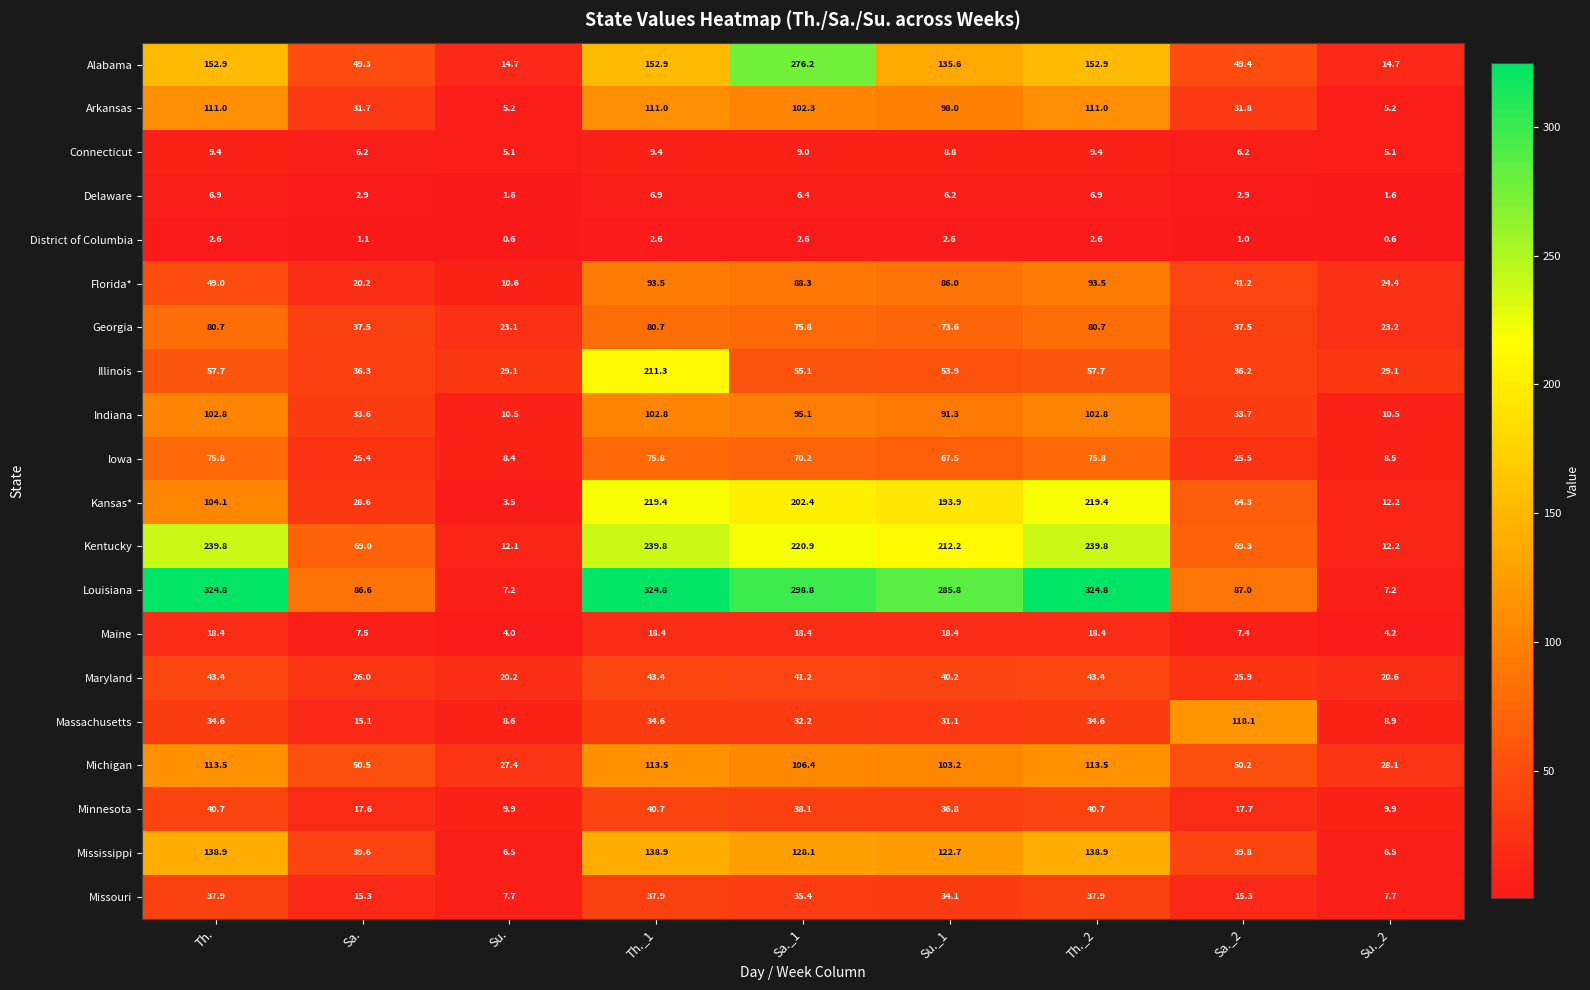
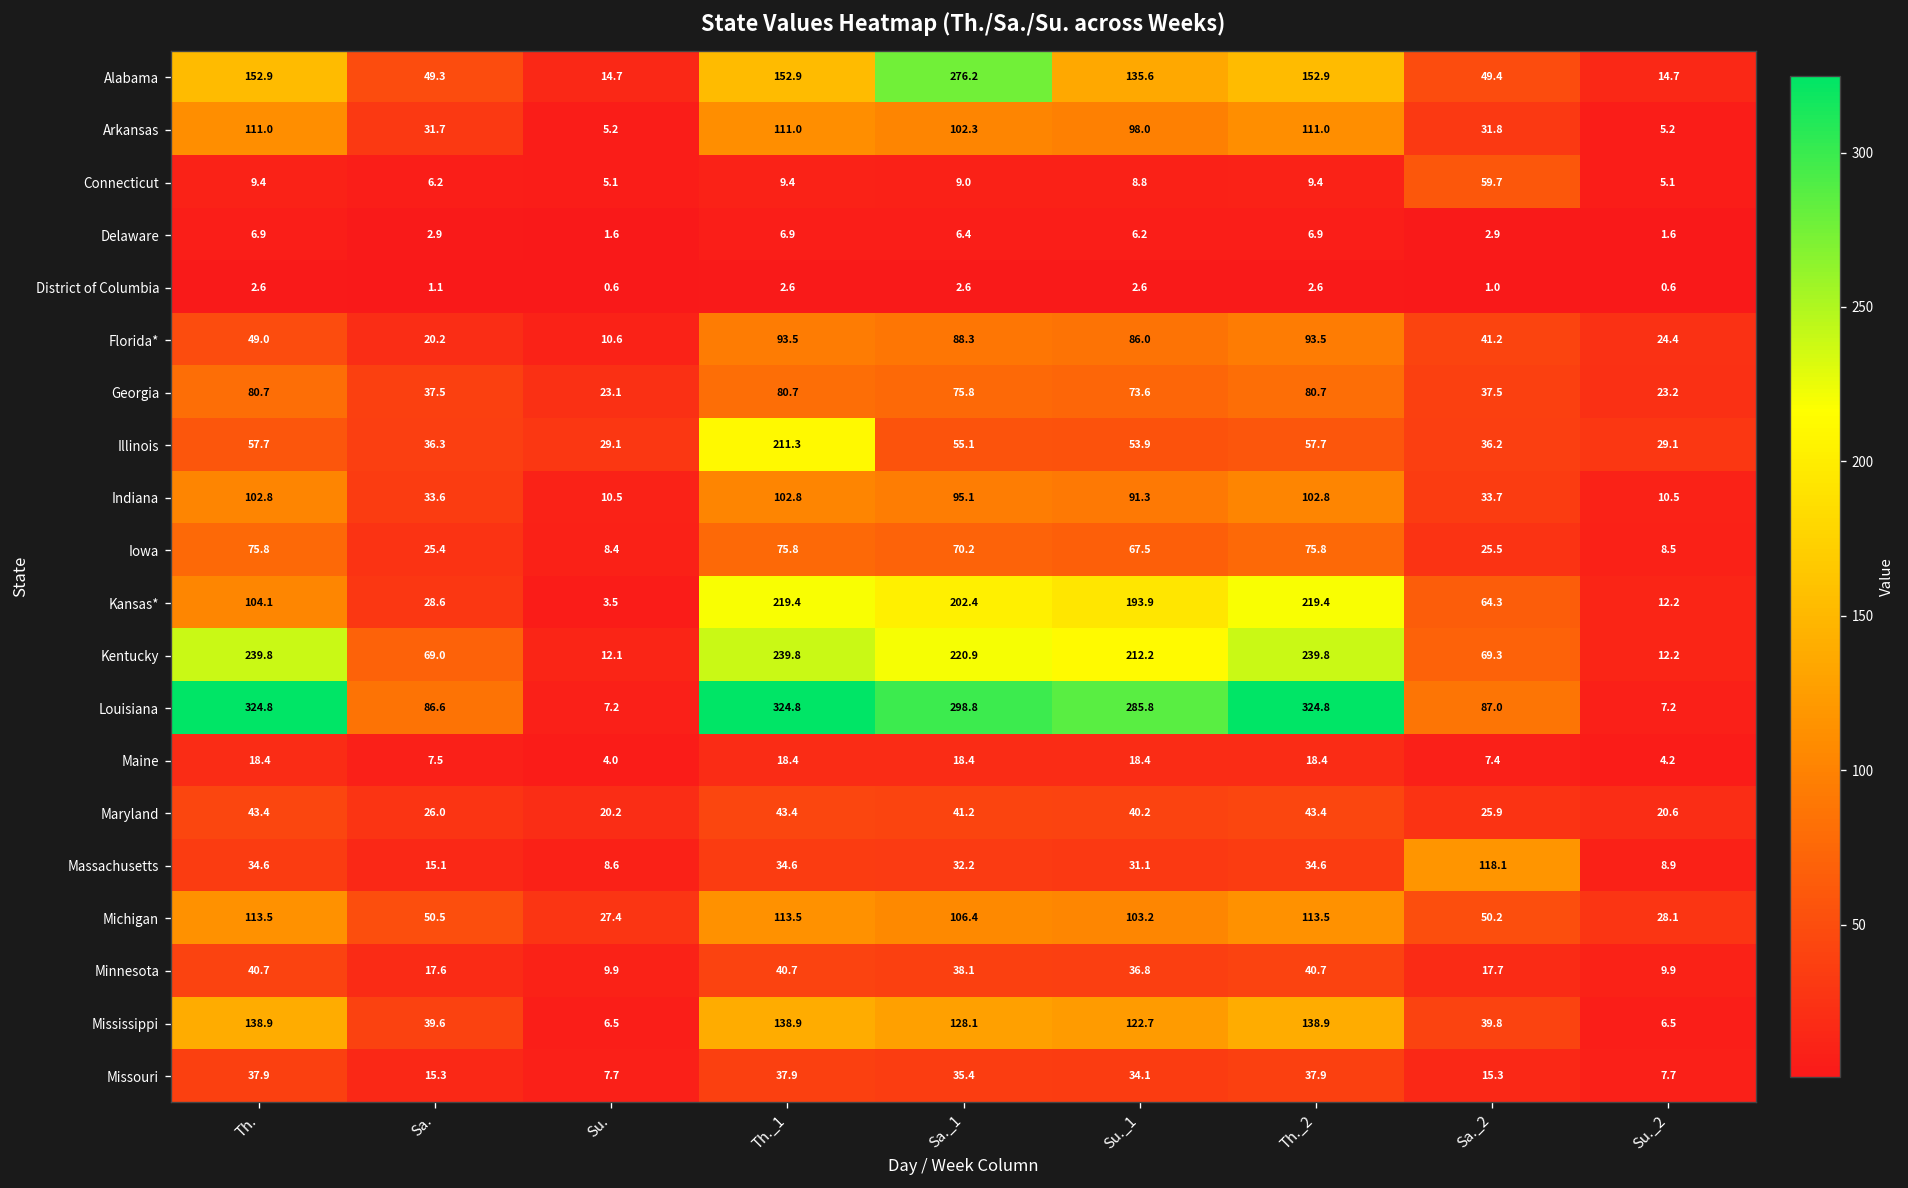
  {
    "Alabama": {
      "Th.": 152.9,
      "Sa.": 49.3,
      "Su.": 14.7,
      "Th._1": 152.9,
      "Sa._1": 276.2,
      "Su._1": 135.6,
      "Th._2": 152.9,
      "Sa._2": 49.4,
      "Su._2": 14.7
    },
    "Arkansas": {
      "Th.": 111.0,
      "Sa.": 31.7,
      "Su.": 5.2,
      "Th._1": 111.0,
      "Sa._1": 102.3,
      "Su._1": 98.0,
      "Th._2": 111.0,
      "Sa._2": 31.8,
      "Su._2": 5.2
    },
    "Connecticut": {
      "Th.": 9.4,
      "Sa.": 6.2,
      "Su.": 5.1,
      "Th._1": 9.4,
      "Sa._1": 9.0,
      "Su._1": 8.8,
      "Th._2": 9.4,
-     "Sa._2": 6.2,
+     "Sa._2": 59.7,
      "Su._2": 5.1
    },
    "Delaware": {
      "Th.": 6.9,
      "Sa.": 2.9,
      "Su.": 1.6,
      "Th._1": 6.9,
      "Sa._1": 6.4,
      "Su._1": 6.2,
      "Th._2": 6.9,
      "Sa._2": 2.9,
      "Su._2": 1.6
    },
    "District of Columbia": {
      "Th.": 2.6,
      "Sa.": 1.1,
      "Su.": 0.6,
      "Th._1": 2.6,
      "Sa._1": 2.6,
      "Su._1": 2.6,
      "Th._2": 2.6,
      "Sa._2": 1.0,
      "Su._2": 0.6
    },
    "Florida*": {
      "Th.": 49.0,
      "Sa.": 20.2,
      "Su.": 10.6,
      "Th._1": 93.5,
      "Sa._1": 88.3,
      "Su._1": 86.0,
      "Th._2": 93.5,
      "Sa._2": 41.2,
      "Su._2": 24.4
    },
    "Georgia": {
      "Th.": 80.7,
      "Sa.": 37.5,
      "Su.": 23.1,
      "Th._1": 80.7,
      "Sa._1": 75.8,
      "Su._1": 73.6,
      "Th._2": 80.7,
      "Sa._2": 37.5,
      "Su._2": 23.2
    },
    "Illinois": {
      "Th.": 57.7,
      "Sa.": 36.3,
      "Su.": 29.1,
      "Th._1": 211.3,
      "Sa._1": 55.1,
      "Su._1": 53.9,
      "Th._2": 57.7,
      "Sa._2": 36.2,
      "Su._2": 29.1
    },
    "Indiana": {
      "Th.": 102.8,
      "Sa.": 33.6,
      "Su.": 10.5,
      "Th._1": 102.8,
      "Sa._1": 95.1,
      "Su._1": 91.3,
      "Th._2": 102.8,
      "Sa._2": 33.7,
      "Su._2": 10.5
    },
    "Iowa": {
      "Th.": 75.8,
      "Sa.": 25.4,
      "Su.": 8.4,
      "Th._1": 75.8,
      "Sa._1": 70.2,
      "Su._1": 67.5,
      "Th._2": 75.8,
      "Sa._2": 25.5,
      "Su._2": 8.5
    },
    "Kansas*": {
      "Th.": 104.1,
      "Sa.": 28.6,
      "Su.": 3.5,
      "Th._1": 219.4,
      "Sa._1": 202.4,
      "Su._1": 193.9,
      "Th._2": 219.4,
      "Sa._2": 64.3,
      "Su._2": 12.2
    },
    "Kentucky": {
      "Th.": 239.8,
      "Sa.": 69.0,
      "Su.": 12.1,
      "Th._1": 239.8,
      "Sa._1": 220.9,
      "Su._1": 212.2,
      "Th._2": 239.8,
      "Sa._2": 69.3,
      "Su._2": 12.2
    },
    "Louisiana": {
      "Th.": 324.8,
      "Sa.": 86.6,
      "Su.": 7.2,
      "Th._1": 324.8,
      "Sa._1": 298.8,
      "Su._1": 285.8,
      "Th._2": 324.8,
      "Sa._2": 87.0,
      "Su._2": 7.2
    },
    "Maine": {
      "Th.": 18.4,
      "Sa.": 7.5,
      "Su.": 4.0,
      "Th._1": 18.4,
      "Sa._1": 18.4,
      "Su._1": 18.4,
      "Th._2": 18.4,
      "Sa._2": 7.4,
      "Su._2": 4.2
    },
    "Maryland": {
      "Th.": 43.4,
      "Sa.": 26.0,
      "Su.": 20.2,
      "Th._1": 43.4,
      "Sa._1": 41.2,
      "Su._1": 40.2,
      "Th._2": 43.4,
      "Sa._2": 25.9,
      "Su._2": 20.6
    },
    "Massachusetts": {
      "Th.": 34.6,
      "Sa.": 15.1,
      "Su.": 8.6,
      "Th._1": 34.6,
      "Sa._1": 32.2,
      "Su._1": 31.1,
      "Th._2": 34.6,
      "Sa._2": 118.1,
      "Su._2": 8.9
    },
    "Michigan": {
      "Th.": 113.5,
      "Sa.": 50.5,
      "Su.": 27.4,
      "Th._1": 113.5,
      "Sa._1": 106.4,
      "Su._1": 103.2,
      "Th._2": 113.5,
      "Sa._2": 50.2,
      "Su._2": 28.1
    },
    "Minnesota": {
      "Th.": 40.7,
      "Sa.": 17.6,
      "Su.": 9.9,
      "Th._1": 40.7,
      "Sa._1": 38.1,
      "Su._1": 36.8,
      "Th._2": 40.7,
      "Sa._2": 17.7,
      "Su._2": 9.9
    },
    "Mississippi": {
      "Th.": 138.9,
      "Sa.": 39.6,
      "Su.": 6.5,
      "Th._1": 138.9,
      "Sa._1": 128.1,
      "Su._1": 122.7,
      "Th._2": 138.9,
      "Sa._2": 39.8,
      "Su._2": 6.5
    },
    "Missouri": {
      "Th.": 37.9,
      "Sa.": 15.3,
      "Su.": 7.7,
      "Th._1": 37.9,
      "Sa._1": 35.4,
      "Su._1": 34.1,
      "Th._2": 37.9,
      "Sa._2": 15.3,
      "Su._2": 7.7
    }
  }
